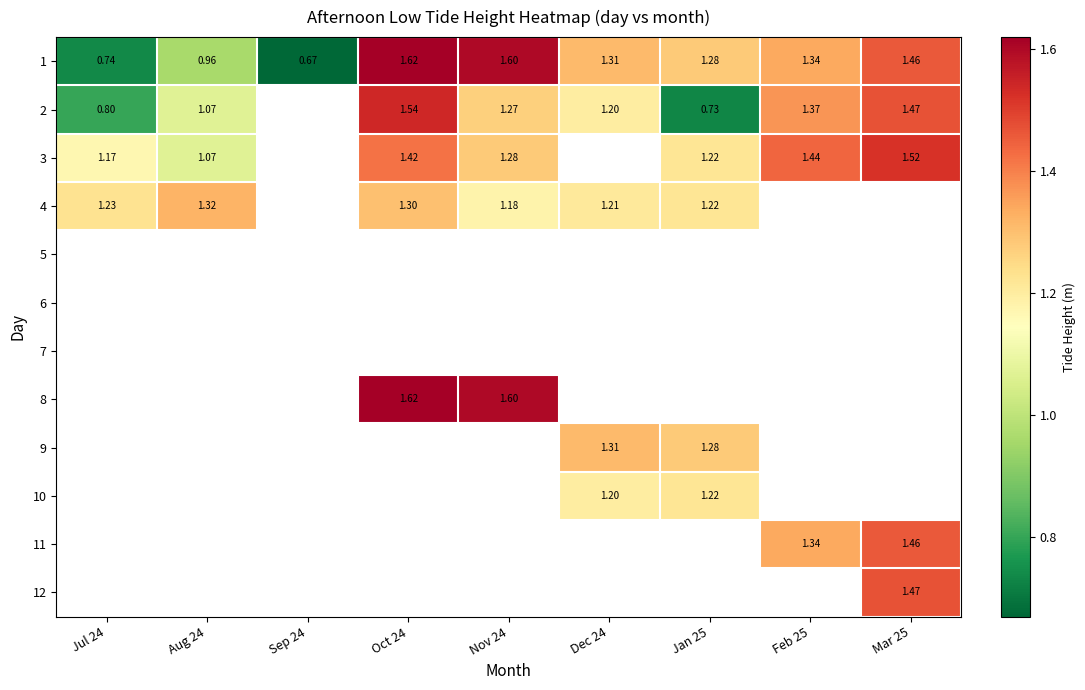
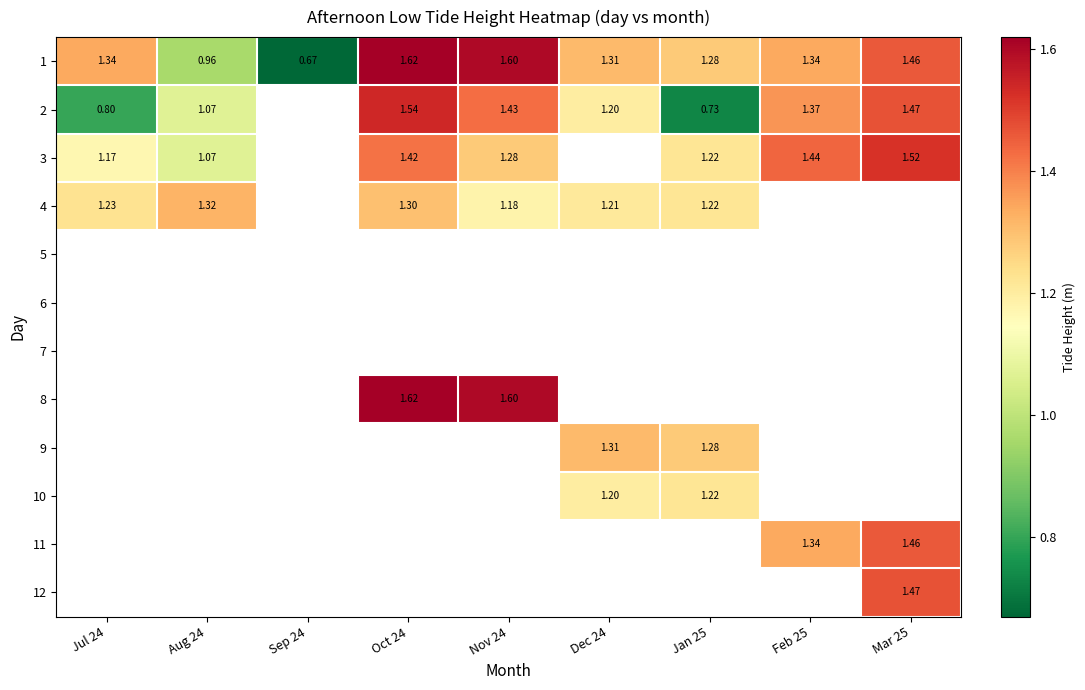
  {
    "1": {
-     "Jul 24": 0.74,
+     "Jul 24": 1.34,
      "Aug 24": 0.96,
      "Sep 24": 0.67,
      "Oct 24": 1.62,
      "Nov 24": 1.60,
      "Dec 24": 1.31,
      "Jan 25": 1.28,
      "Feb 25": 1.34,
      "Mar 25": 1.46
    },
    "2": {
      "Jul 24": 0.80,
      "Aug 24": 1.07,
      "Oct 24": 1.54,
-     "Nov 24": 1.27,
+     "Nov 24": 1.43,
      "Dec 24": 1.20,
      "Jan 25": 0.73,
      "Feb 25": 1.37,
      "Mar 25": 1.47
    },
    "3": {
      "Jul 24": 1.17,
      "Aug 24": 1.07,
      "Oct 24": 1.42,
      "Nov 24": 1.28,
      "Jan 25": 1.22,
      "Feb 25": 1.44,
      "Mar 25": 1.52
    },
    "4": {
      "Jul 24": 1.23,
      "Aug 24": 1.32,
      "Oct 24": 1.30,
      "Nov 24": 1.18,
      "Dec 24": 1.21,
      "Jan 25": 1.22
    },
    "8": {
      "Oct 24": 1.62,
      "Nov 24": 1.60
    },
    "9": {
      "Dec 24": 1.31,
      "Jan 25": 1.28
    },
    "10": {
      "Dec 24": 1.20,
      "Jan 25": 1.22
    },
    "11": {
      "Feb 25": 1.34,
      "Mar 25": 1.46
    },
    "12": {
      "Mar 25": 1.47
    }
  }
